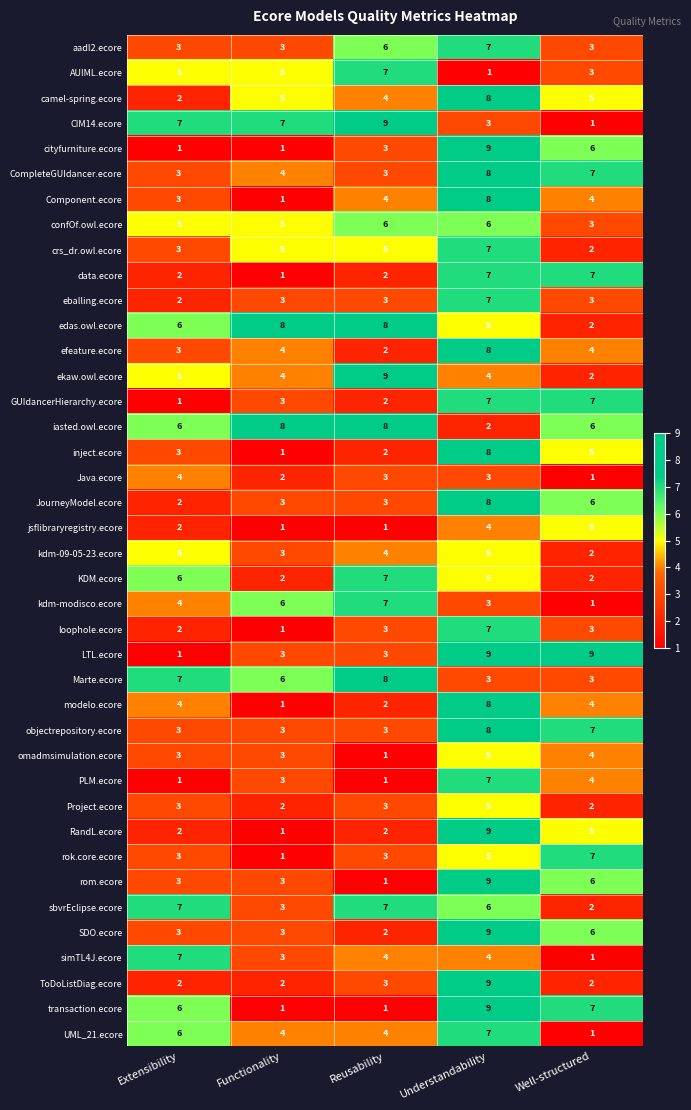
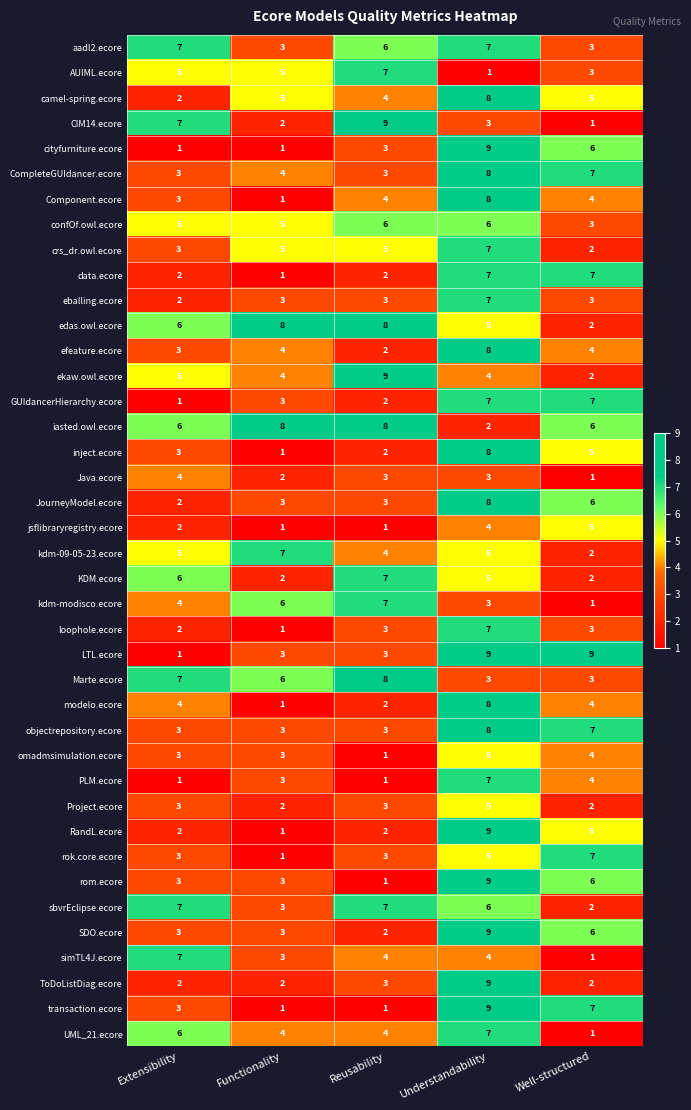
  {
    "aadl2.ecore": {
-     "Extensibility": 3,
+     "Extensibility": 7,
      "Functionality": 3,
      "Reusability": 6,
      "Understandability": 7,
      "Well-structured": 3
    },
    "AUIML.ecore": {
      "Extensibility": 5,
      "Functionality": 5,
      "Reusability": 7,
      "Understandability": 1,
      "Well-structured": 3
    },
    "camel-spring.ecore": {
      "Extensibility": 2,
      "Functionality": 5,
      "Reusability": 4,
      "Understandability": 8,
      "Well-structured": 5
    },
    "CIM14.ecore": {
      "Extensibility": 7,
-     "Functionality": 7,
+     "Functionality": 2,
      "Reusability": 9,
      "Understandability": 3,
      "Well-structured": 1
    },
    "cityfurniture.ecore": {
      "Extensibility": 1,
      "Functionality": 1,
      "Reusability": 3,
      "Understandability": 9,
      "Well-structured": 6
    },
    "CompleteGUIdancer.ecore": {
      "Extensibility": 3,
      "Functionality": 4,
      "Reusability": 3,
      "Understandability": 8,
      "Well-structured": 7
    },
    "Component.ecore": {
      "Extensibility": 3,
      "Functionality": 1,
      "Reusability": 4,
      "Understandability": 8,
      "Well-structured": 4
    },
    "confOf.owl.ecore": {
      "Extensibility": 5,
      "Functionality": 5,
      "Reusability": 6,
      "Understandability": 6,
      "Well-structured": 3
    },
    "crs_dr.owl.ecore": {
      "Extensibility": 3,
      "Functionality": 5,
      "Reusability": 5,
      "Understandability": 7,
      "Well-structured": 2
    },
    "data.ecore": {
      "Extensibility": 2,
      "Functionality": 1,
      "Reusability": 2,
      "Understandability": 7,
      "Well-structured": 7
    },
    "eballing.ecore": {
      "Extensibility": 2,
      "Functionality": 3,
      "Reusability": 3,
      "Understandability": 7,
      "Well-structured": 3
    },
    "edas.owl.ecore": {
      "Extensibility": 6,
      "Functionality": 8,
      "Reusability": 8,
      "Understandability": 5,
      "Well-structured": 2
    },
    "efeature.ecore": {
      "Extensibility": 3,
      "Functionality": 4,
      "Reusability": 2,
      "Understandability": 8,
      "Well-structured": 4
    },
    "ekaw.owl.ecore": {
      "Extensibility": 5,
      "Functionality": 4,
      "Reusability": 9,
      "Understandability": 4,
      "Well-structured": 2
    },
    "GUIdancerHierarchy.ecore": {
      "Extensibility": 1,
      "Functionality": 3,
      "Reusability": 2,
      "Understandability": 7,
      "Well-structured": 7
    },
    "iasted.owl.ecore": {
      "Extensibility": 6,
      "Functionality": 8,
      "Reusability": 8,
      "Understandability": 2,
      "Well-structured": 6
    },
    "inject.ecore": {
      "Extensibility": 3,
      "Functionality": 1,
      "Reusability": 2,
      "Understandability": 8,
      "Well-structured": 5
    },
    "Java.ecore": {
      "Extensibility": 4,
      "Functionality": 2,
      "Reusability": 3,
      "Understandability": 3,
      "Well-structured": 1
    },
    "JourneyModel.ecore": {
      "Extensibility": 2,
      "Functionality": 3,
      "Reusability": 3,
      "Understandability": 8,
      "Well-structured": 6
    },
    "jsflibraryregistry.ecore": {
      "Extensibility": 2,
      "Functionality": 1,
      "Reusability": 1,
      "Understandability": 4,
      "Well-structured": 5
    },
    "kdm-09-05-23.ecore": {
      "Extensibility": 5,
-     "Functionality": 3,
+     "Functionality": 7,
      "Reusability": 4,
      "Understandability": 5,
      "Well-structured": 2
    },
    "KDM.ecore": {
      "Extensibility": 6,
      "Functionality": 2,
      "Reusability": 7,
      "Understandability": 5,
      "Well-structured": 2
    },
    "kdm-modisco.ecore": {
      "Extensibility": 4,
      "Functionality": 6,
      "Reusability": 7,
      "Understandability": 3,
      "Well-structured": 1
    },
    "loophole.ecore": {
      "Extensibility": 2,
      "Functionality": 1,
      "Reusability": 3,
      "Understandability": 7,
      "Well-structured": 3
    },
    "LTL.ecore": {
      "Extensibility": 1,
      "Functionality": 3,
      "Reusability": 3,
      "Understandability": 9,
      "Well-structured": 9
    },
    "Marte.ecore": {
      "Extensibility": 7,
      "Functionality": 6,
      "Reusability": 8,
      "Understandability": 3,
      "Well-structured": 3
    },
    "modelo.ecore": {
      "Extensibility": 4,
      "Functionality": 1,
      "Reusability": 2,
      "Understandability": 8,
      "Well-structured": 4
    },
    "objectrepository.ecore": {
      "Extensibility": 3,
      "Functionality": 3,
      "Reusability": 3,
      "Understandability": 8,
      "Well-structured": 7
    },
    "omadmsimulation.ecore": {
      "Extensibility": 3,
      "Functionality": 3,
      "Reusability": 1,
      "Understandability": 5,
      "Well-structured": 4
    },
    "PLM.ecore": {
      "Extensibility": 1,
      "Functionality": 3,
      "Reusability": 1,
      "Understandability": 7,
      "Well-structured": 4
    },
    "Project.ecore": {
      "Extensibility": 3,
      "Functionality": 2,
      "Reusability": 3,
      "Understandability": 5,
      "Well-structured": 2
    },
    "RandL.ecore": {
      "Extensibility": 2,
      "Functionality": 1,
      "Reusability": 2,
      "Understandability": 9,
      "Well-structured": 5
    },
    "rok.core.ecore": {
      "Extensibility": 3,
      "Functionality": 1,
      "Reusability": 3,
      "Understandability": 5,
      "Well-structured": 7
    },
    "rom.ecore": {
      "Extensibility": 3,
      "Functionality": 3,
      "Reusability": 1,
      "Understandability": 9,
      "Well-structured": 6
    },
    "sbvrEclipse.ecore": {
      "Extensibility": 7,
      "Functionality": 3,
      "Reusability": 7,
      "Understandability": 6,
      "Well-structured": 2
    },
    "SDO.ecore": {
      "Extensibility": 3,
      "Functionality": 3,
      "Reusability": 2,
      "Understandability": 9,
      "Well-structured": 6
    },
    "simTL4J.ecore": {
      "Extensibility": 7,
      "Functionality": 3,
      "Reusability": 4,
      "Understandability": 4,
      "Well-structured": 1
    },
    "ToDoListDiag.ecore": {
      "Extensibility": 2,
      "Functionality": 2,
      "Reusability": 3,
      "Understandability": 9,
      "Well-structured": 2
    },
    "transaction.ecore": {
-     "Extensibility": 6,
+     "Extensibility": 3,
      "Functionality": 1,
      "Reusability": 1,
      "Understandability": 9,
      "Well-structured": 7
    },
    "UML_21.ecore": {
      "Extensibility": 6,
      "Functionality": 4,
      "Reusability": 4,
      "Understandability": 7,
      "Well-structured": 1
    }
  }
